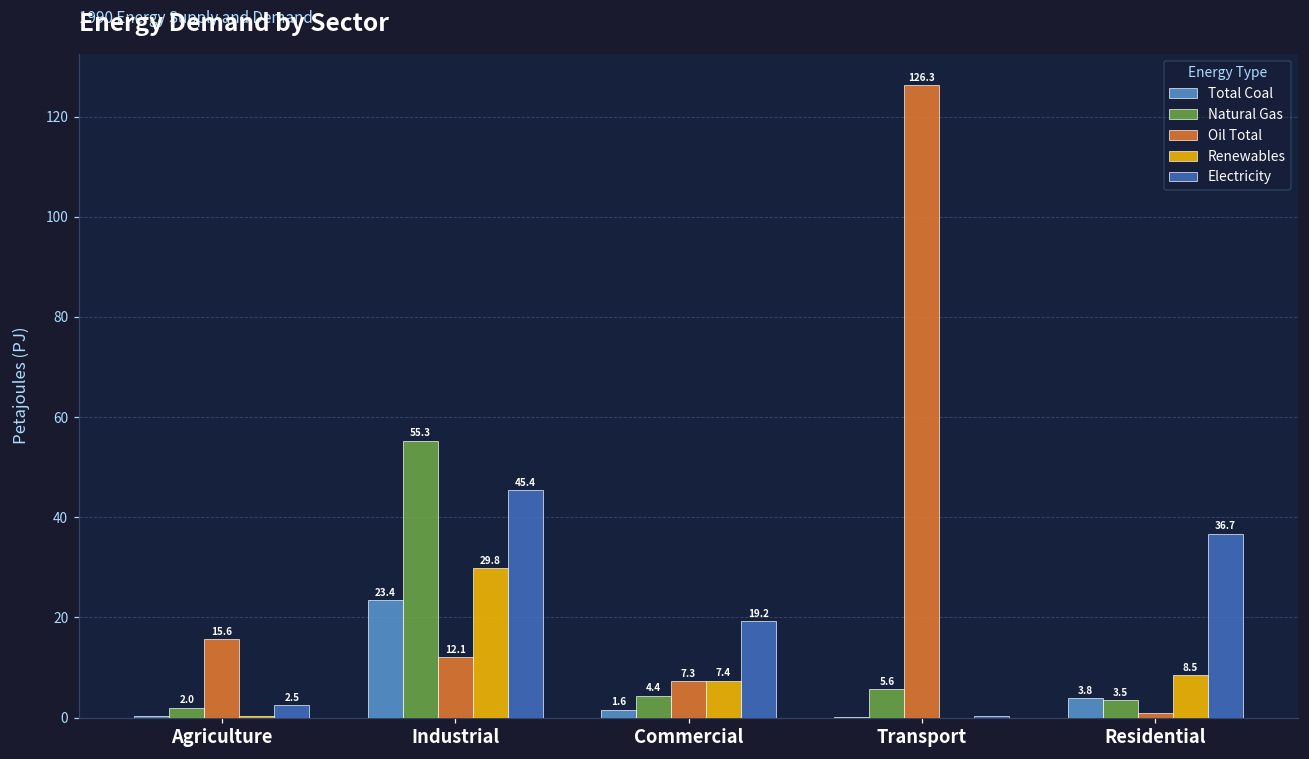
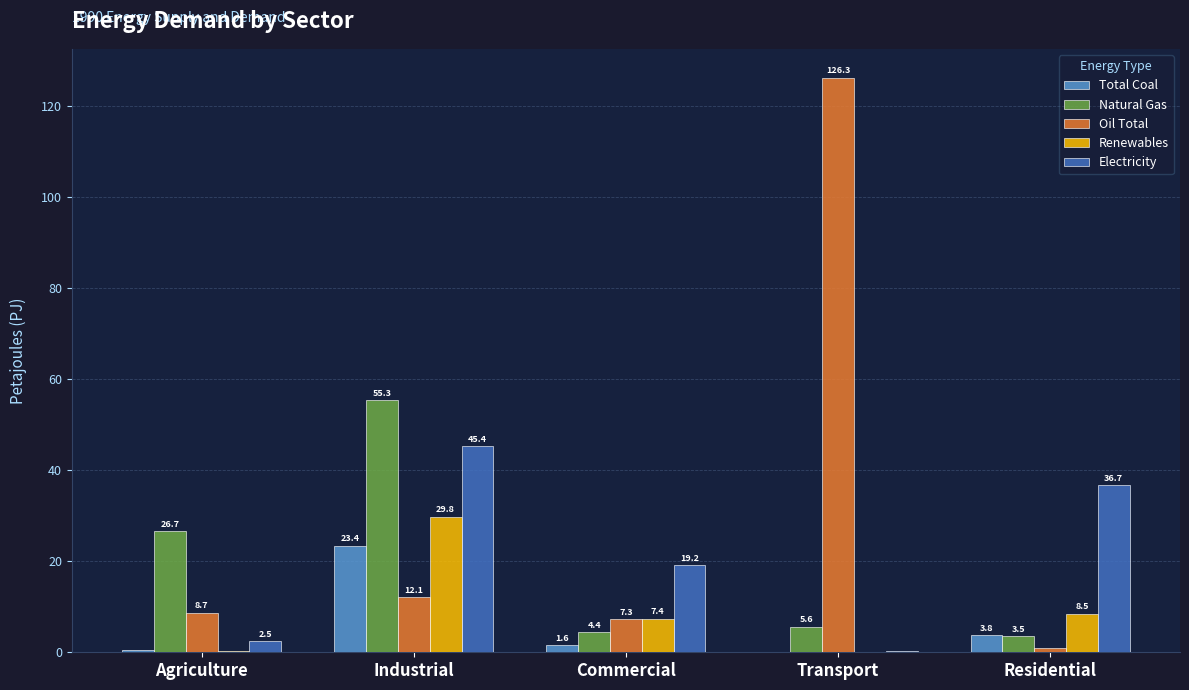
  {
    "Natural Gas": {
-     "Agriculture": 2.0,
+     "Agriculture": 26.7,
      "Industrial": 55.3,
      "Commercial": 4.4,
      "Transport": 5.6,
      "Residential": 3.5
    },
    "Oil Total": {
-     "Agriculture": 15.6,
+     "Agriculture": 8.7,
      "Industrial": 12.1,
      "Commercial": 7.3,
      "Transport": 126.3
    },
    "Renewables": {
      "Industrial": 29.8,
      "Commercial": 7.4,
      "Residential": 8.5
    }
  }
